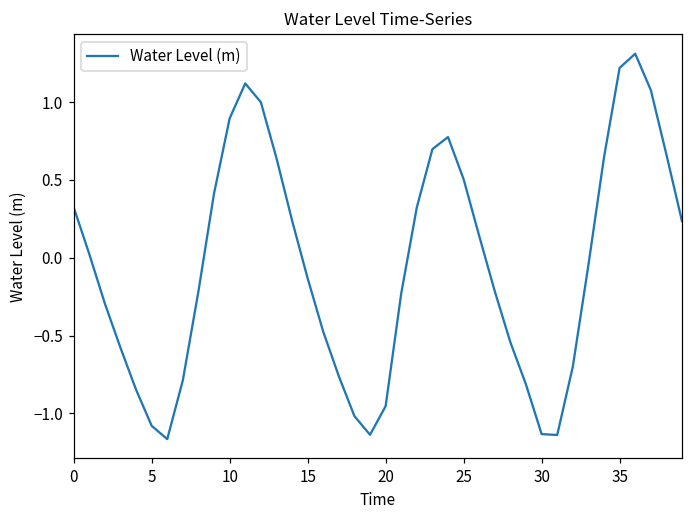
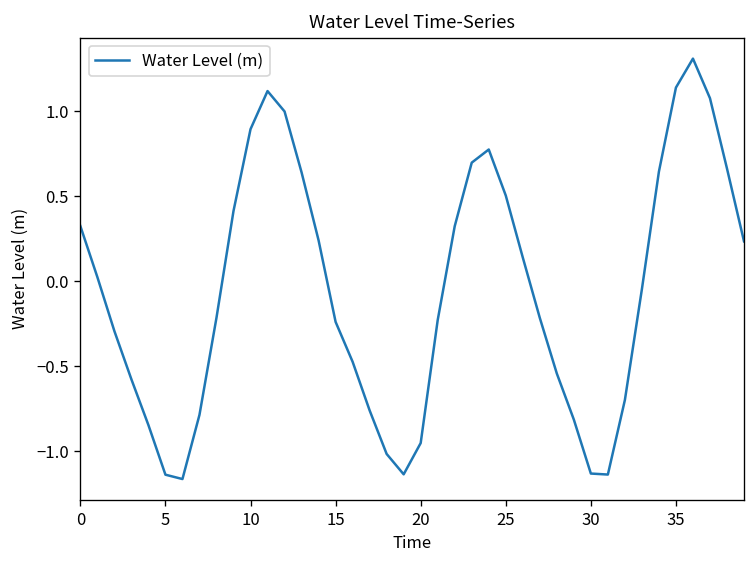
  {
    "0": 0.33,
-   "5": -1.08,
+   "5": -1.14,
    "10": 0.90,
-   "15": -0.13,
+   "15": -0.24,
    "20": -0.95,
    "25": 0.50,
    "30": -1.13,
-   "35": 1.22
+   "35": 1.14
  }
